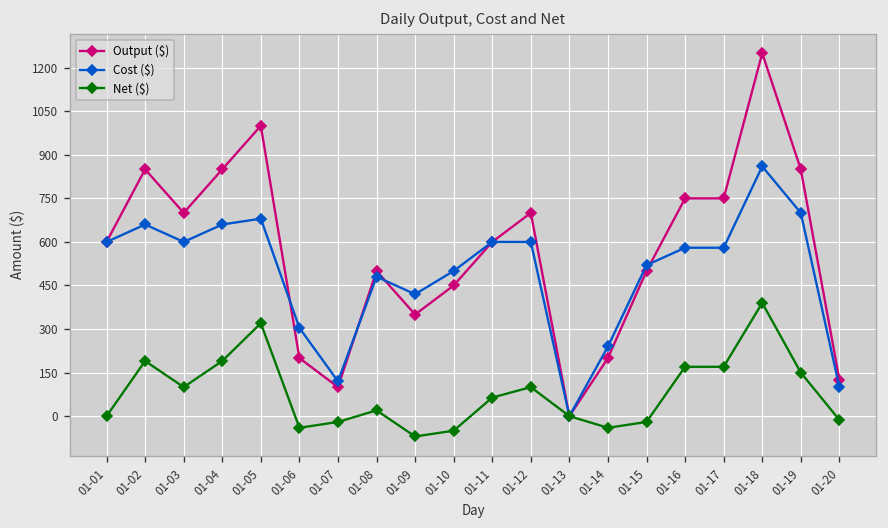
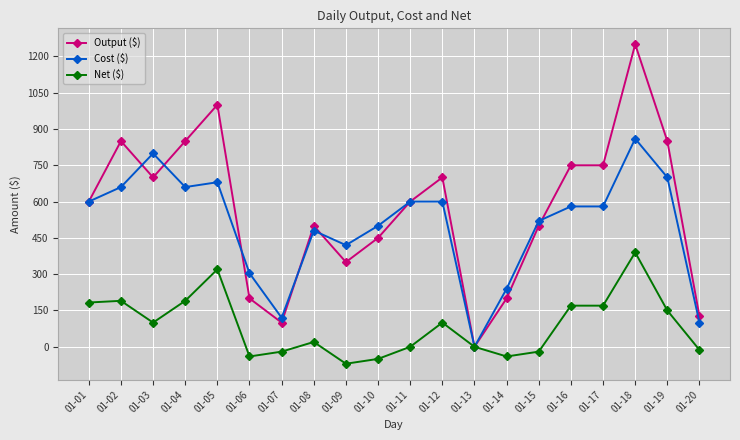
  {
    "Output ($)": {
      "01-02": 850,
      "01-03": 700,
      "01-04": 850,
      "01-05": 1000,
      "01-06": 200,
      "01-07": 100,
      "01-08": 500,
      "01-09": 350,
      "01-10": 450,
      "01-12": 700,
      "01-14": 200,
      "01-15": 500,
      "01-16": 750,
      "01-17": 750,
      "01-18": 1250,
      "01-19": 850,
      "01-20": 130
    },
    "Cost ($)": {
      "01-02": 660,
-     "01-03": 600,
+     "01-03": 800,
      "01-04": 660,
      "01-05": 680,
      "01-06": 300,
      "01-07": 120,
      "01-08": 480,
      "01-09": 420,
      "01-10": 500,
      "01-12": 600,
      "01-14": 240,
      "01-15": 520,
      "01-16": 580,
      "01-17": 580,
      "01-18": 860,
      "01-19": 700,
      "01-20": 100
    },
    "Net ($)": {
-     "01-01": 0,
+     "01-01": 180,
      "01-02": 190,
      "01-03": 100,
      "01-04": 190,
      "01-05": 320,
      "01-06": -40,
      "01-07": -20,
      "01-08": 20,
      "01-09": -70,
      "01-10": -50,
-     "01-11": 60,
+     "01-11": 0,
      "01-12": 100,
      "01-14": -40,
      "01-15": -20,
      "01-16": 170,
      "01-17": 170,
      "01-18": 390,
      "01-19": 150,
      "01-20": -10
    }
  }
